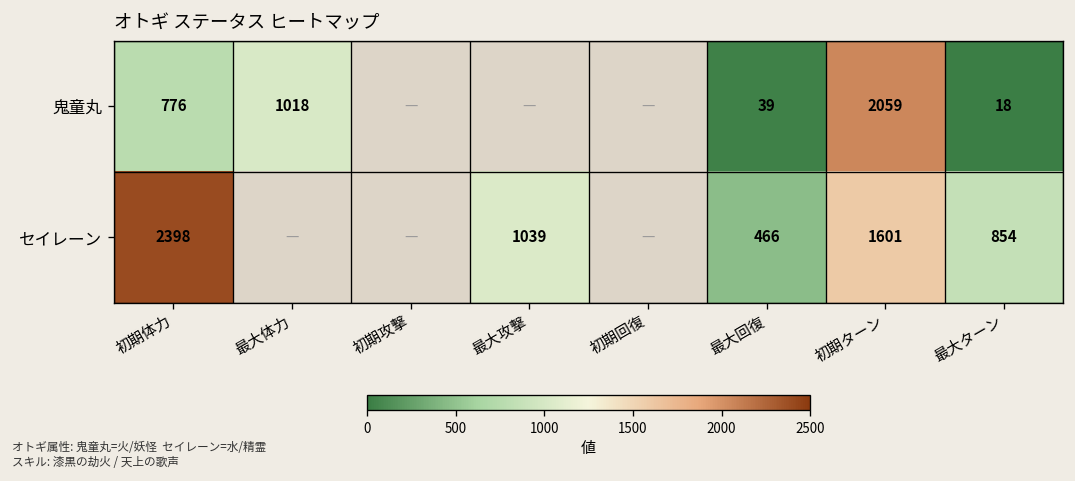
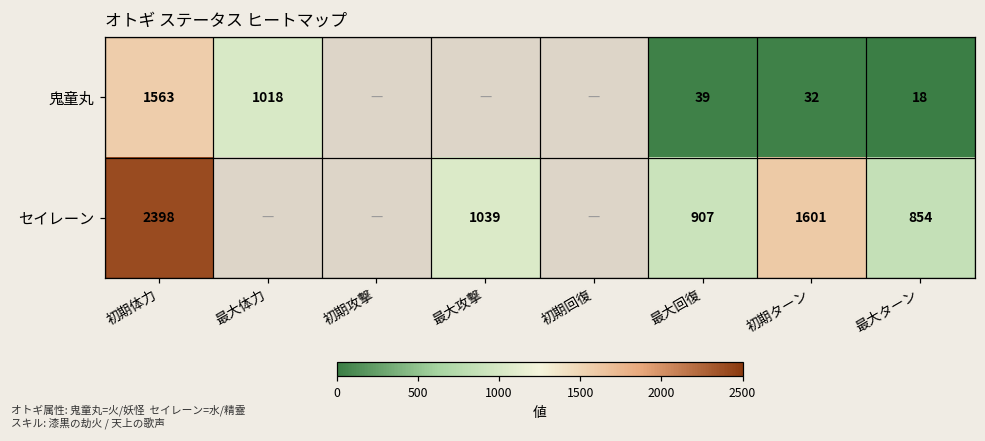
  {
    "鬼童丸": {
-     "初期体力": 776,
+     "初期体力": 1563,
      "最大体力": 1018,
      "最大回復": 39,
-     "初期ターン": 2059,
+     "初期ターン": 32,
      "最大ターン": 18
    },
    "セイレーン": {
      "初期体力": 2398,
      "最大攻撃": 1039,
-     "最大回復": 466,
+     "最大回復": 907,
      "初期ターン": 1601,
      "最大ターン": 854
    }
  }
